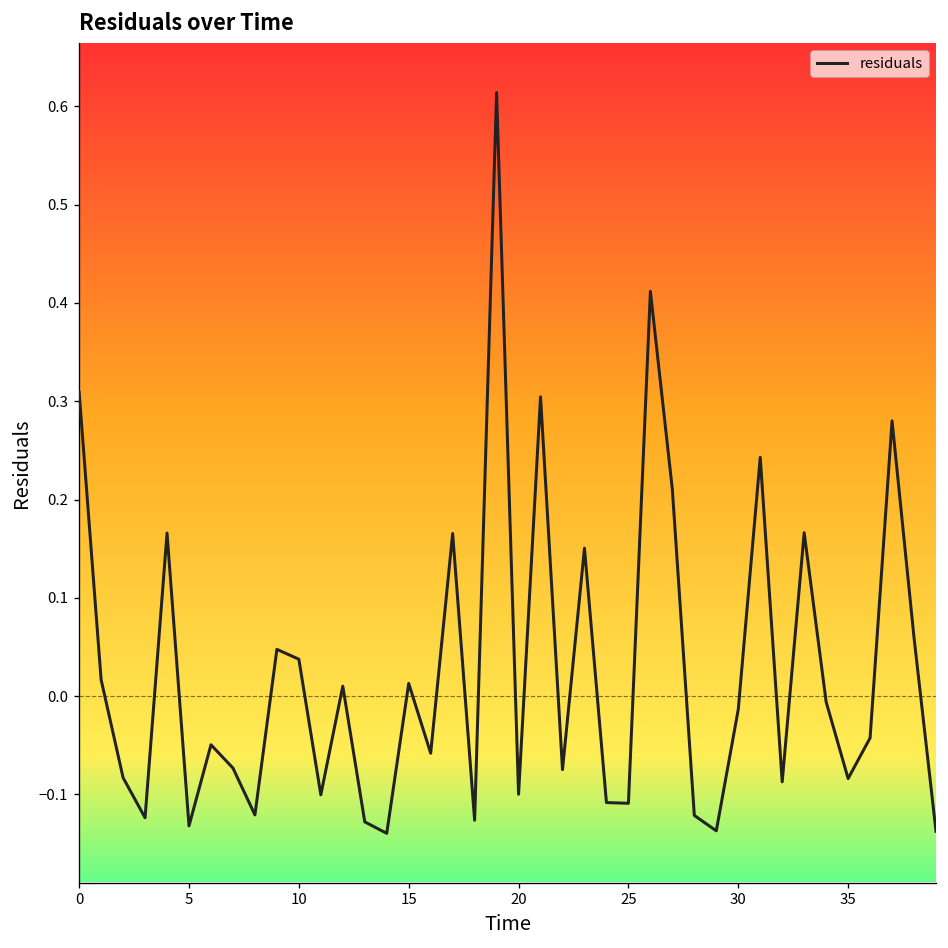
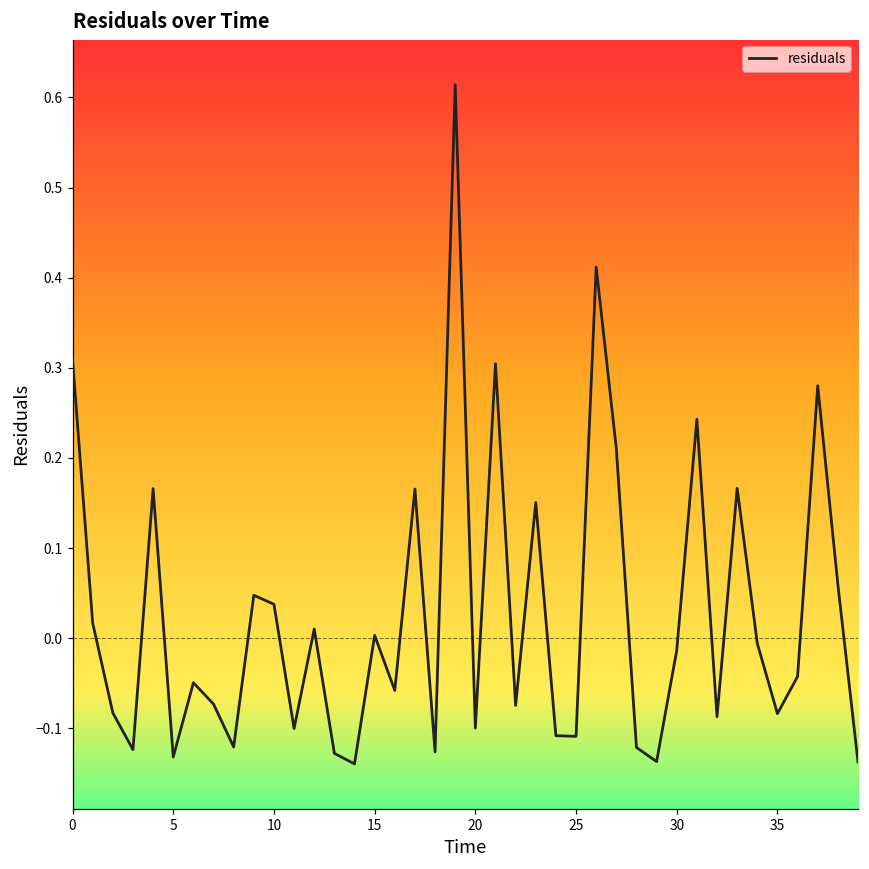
  {
    "0": 0.31,
    "5": -0.13,
    "10": 0.04,
-   "15": 0.01,
+   "15": 0.00,
    "20": -0.10,
    "25": -0.11,
    "30": -0.01,
    "35": -0.08
  }
